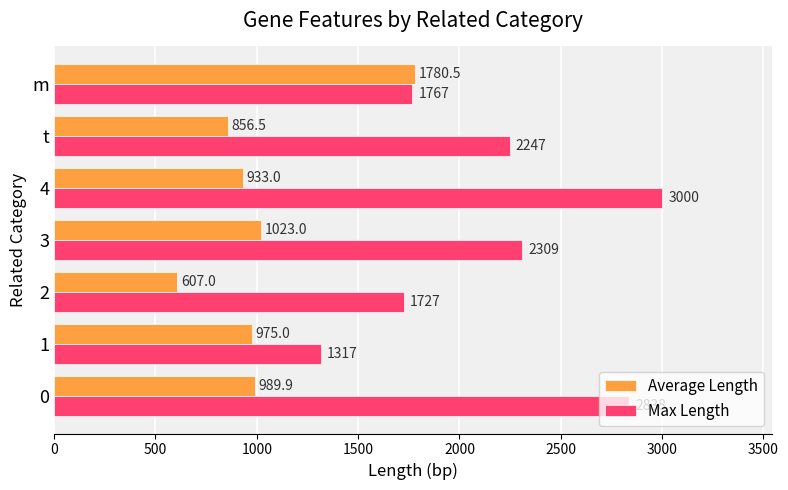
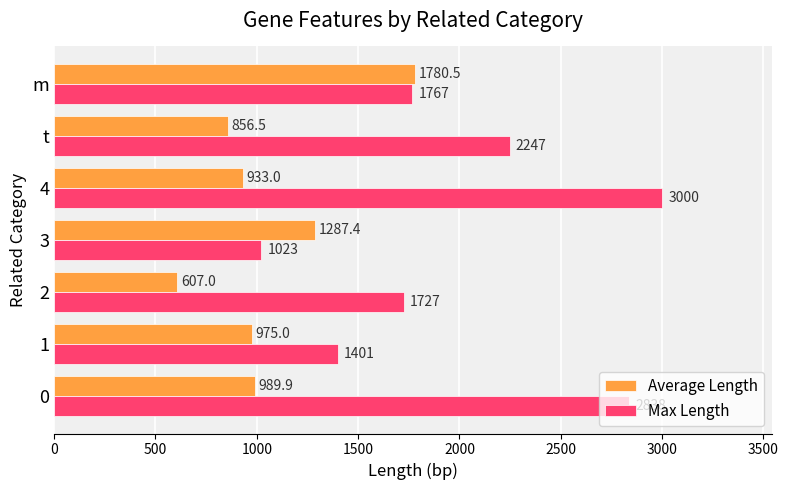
  {
    "Average Length": {
      "m": 1780.5,
      "t": 856.5,
      "4": 933.0,
-     "3": 1023.0,
+     "3": 1287.4,
      "2": 607.0,
      "1": 975.0,
      "0": 989.9
    },
    "Max Length": {
      "m": 1767,
      "t": 2247,
      "4": 3000,
-     "3": 2309,
+     "3": 1023,
      "2": 1727,
-     "1": 1317
+     "1": 1401
    }
  }
